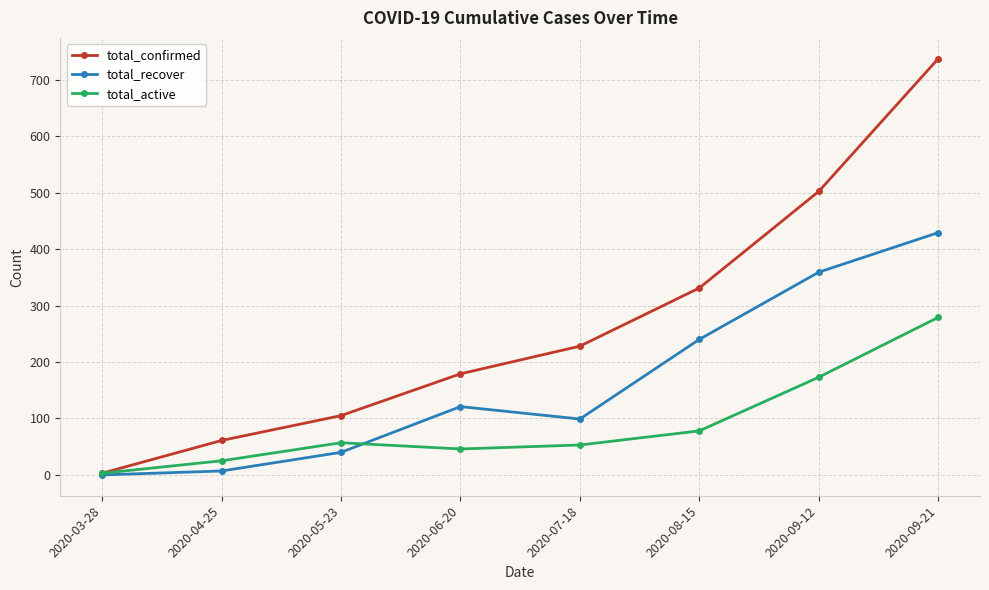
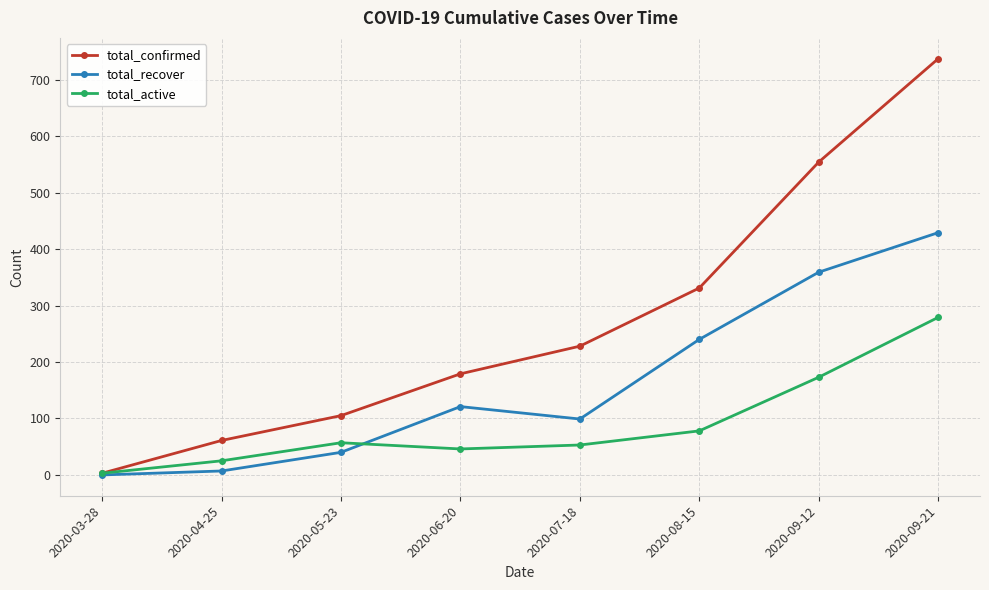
  {
    "total_confirmed": {
      "2020-04-25": 60,
      "2020-05-23": 110,
      "2020-06-20": 180,
      "2020-07-18": 230,
      "2020-08-15": 330,
-     "2020-09-12": 500,
+     "2020-09-12": 550,
      "2020-09-21": 740
    },
    "total_recover": {
      "2020-04-25": 10,
      "2020-05-23": 40,
      "2020-06-20": 120,
      "2020-07-18": 100,
      "2020-08-15": 240,
      "2020-09-12": 360,
      "2020-09-21": 430
    },
    "total_active": {
      "2020-04-25": 30,
      "2020-05-23": 60,
      "2020-06-20": 50,
      "2020-07-18": 50,
      "2020-08-15": 80,
      "2020-09-12": 170,
      "2020-09-21": 280
    }
  }
